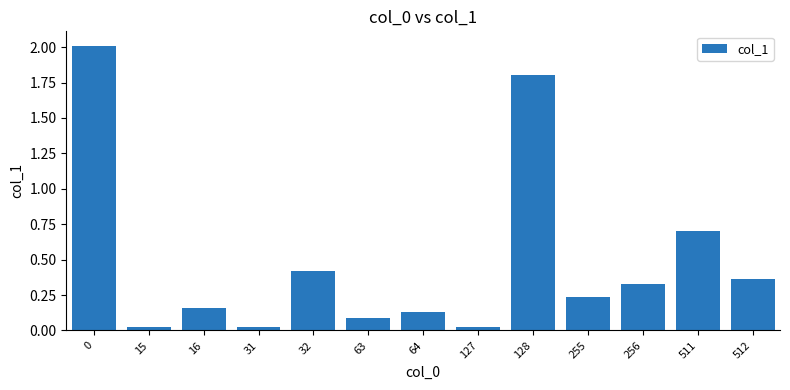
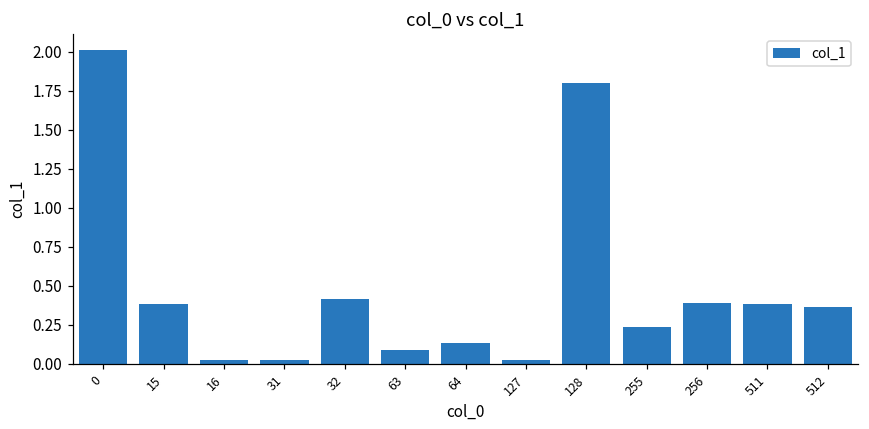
  {
    "0": 2.01,
-   "15": 0.02,
-   "16": 0.16,
+   "15": 0.38,
+   "16": 0.02,
    "31": 0.02,
    "32": 0.42,
    "63": 0.09,
    "64": 0.13,
    "127": 0.02,
    "128": 1.80,
    "255": 0.23,
-   "256": 0.33,
-   "511": 0.70,
+   "256": 0.39,
+   "511": 0.38,
    "512": 0.36
  }
